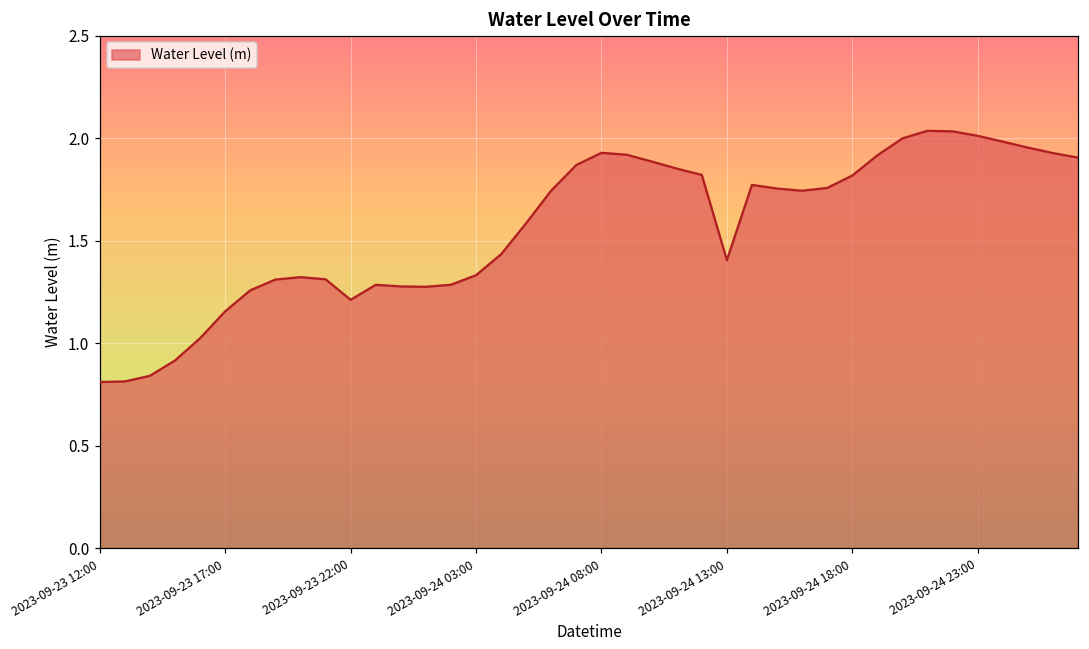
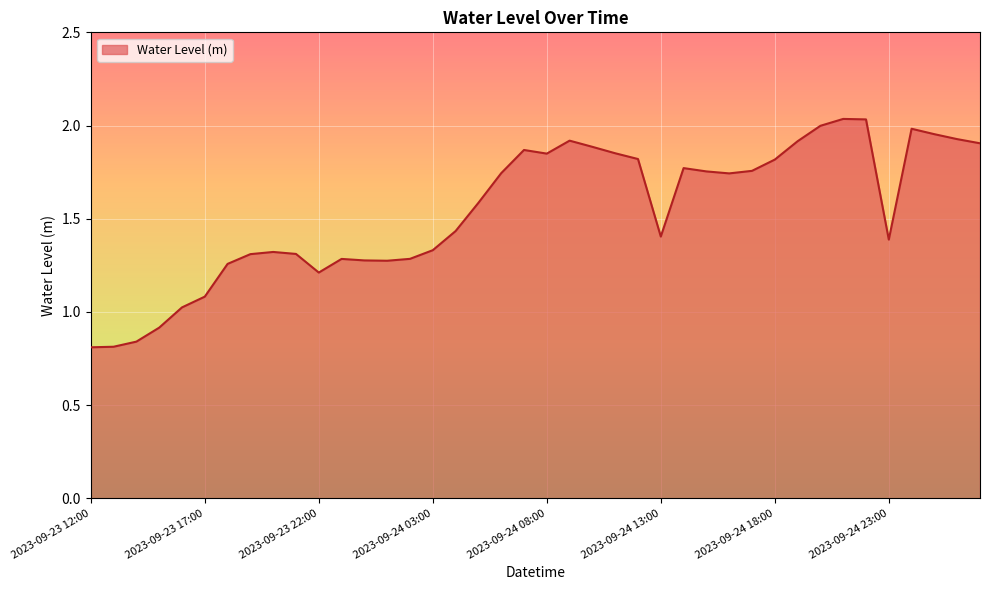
  {
    "2023-09-23 12:00": 0.81,
-   "2023-09-23 17:00": 1.16,
+   "2023-09-23 17:00": 1.08,
    "2023-09-23 22:00": 1.21,
    "2023-09-24 03:00": 1.33,
-   "2023-09-24 08:00": 1.93,
+   "2023-09-24 08:00": 1.85,
    "2023-09-24 13:00": 1.40,
    "2023-09-24 18:00": 1.82,
-   "2023-09-24 23:00": 2.01
+   "2023-09-24 23:00": 1.39
  }
